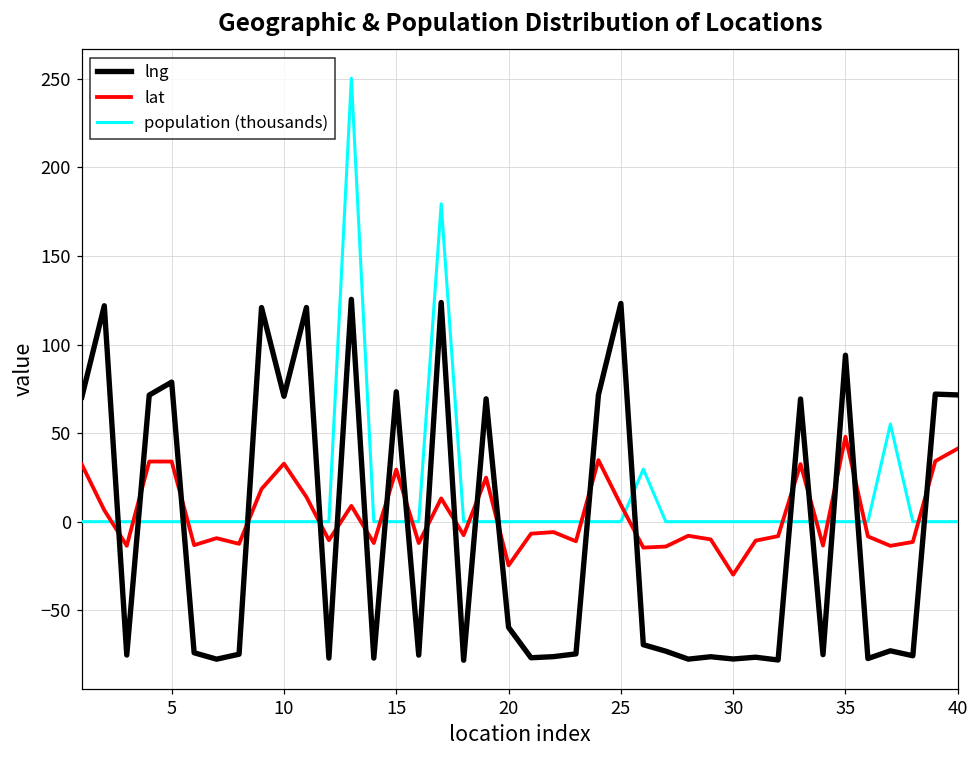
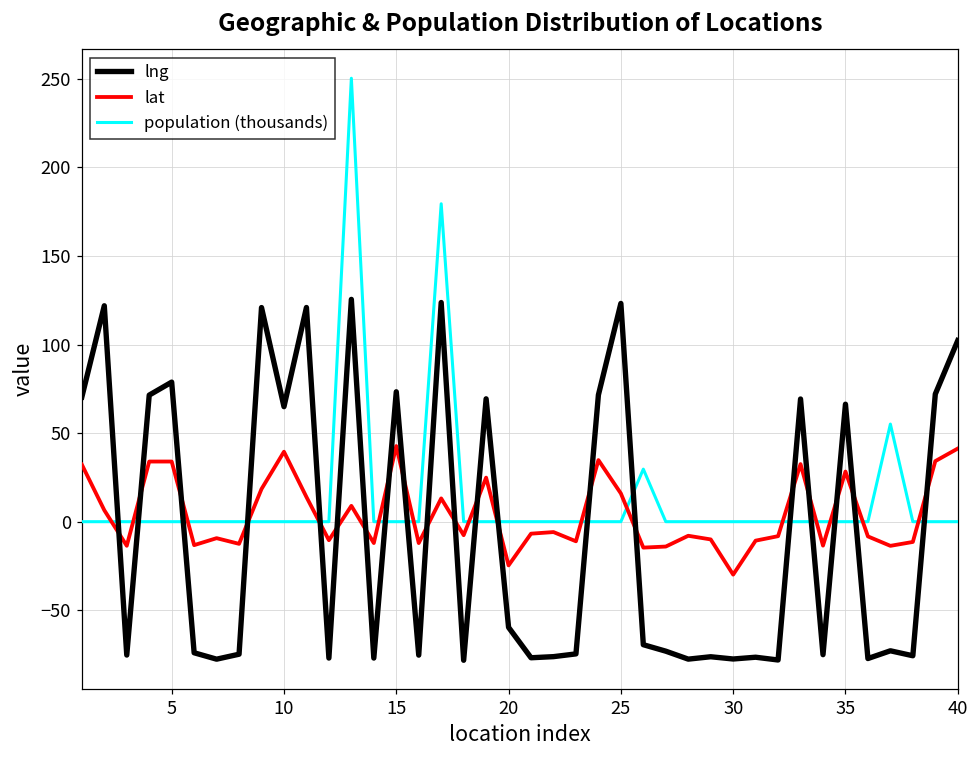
  {
    "lng": {
      "5": 79,
-     "10": 71,
+     "10": 65,
      "15": 73,
      "20": -60,
      "25": 123,
      "30": -78,
-     "35": 94,
-     "40": 72
+     "35": 66,
+     "40": 102
    },
    "lat": {
      "5": 34,
-     "10": 33,
-     "15": 29,
+     "10": 39,
+     "15": 43,
      "20": -25,
-     "25": 9,
+     "25": 16,
      "30": -30,
-     "35": 48,
+     "35": 28,
      "40": 41
    },
    "population (thousands)": {
      "5": 0,
      "10": 0,
      "15": 0,
      "20": 0,
      "25": 0,
      "30": 0,
      "35": 0,
      "40": 0
    }
  }
